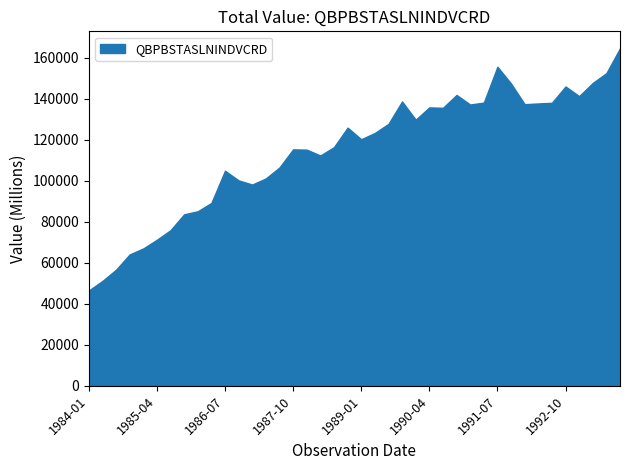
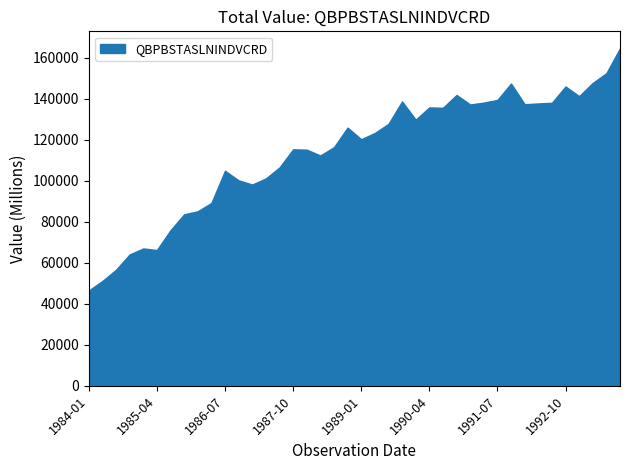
  {
    "1984-01": 47000,
-   "1985-04": 71000,
+   "1985-04": 66000,
    "1986-07": 105000,
    "1987-10": 115000,
    "1989-01": 120000,
    "1990-04": 136000,
-   "1991-07": 156000,
+   "1991-07": 140000,
    "1992-10": 146000
  }
